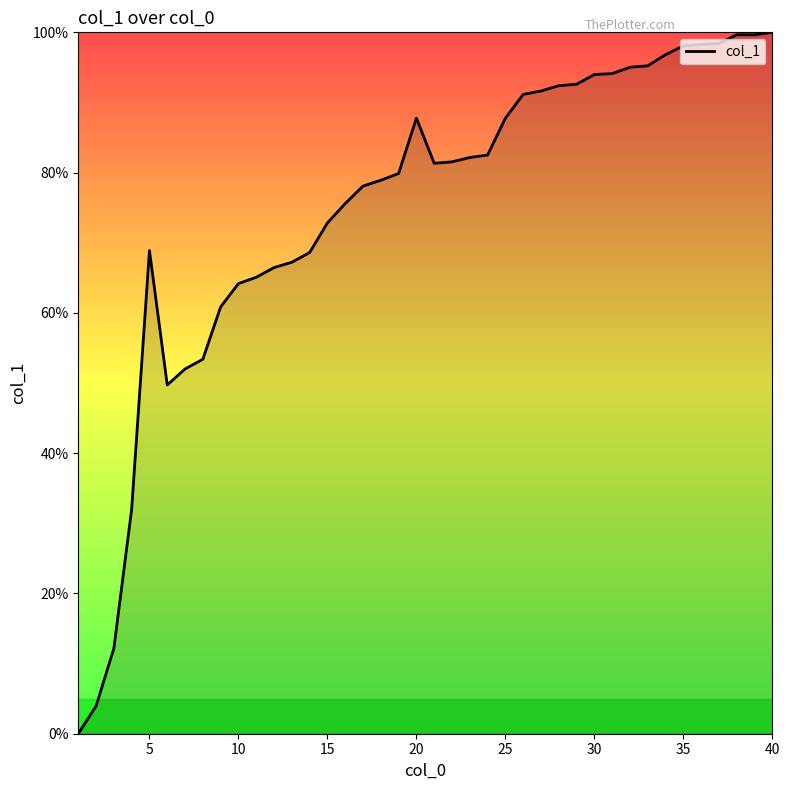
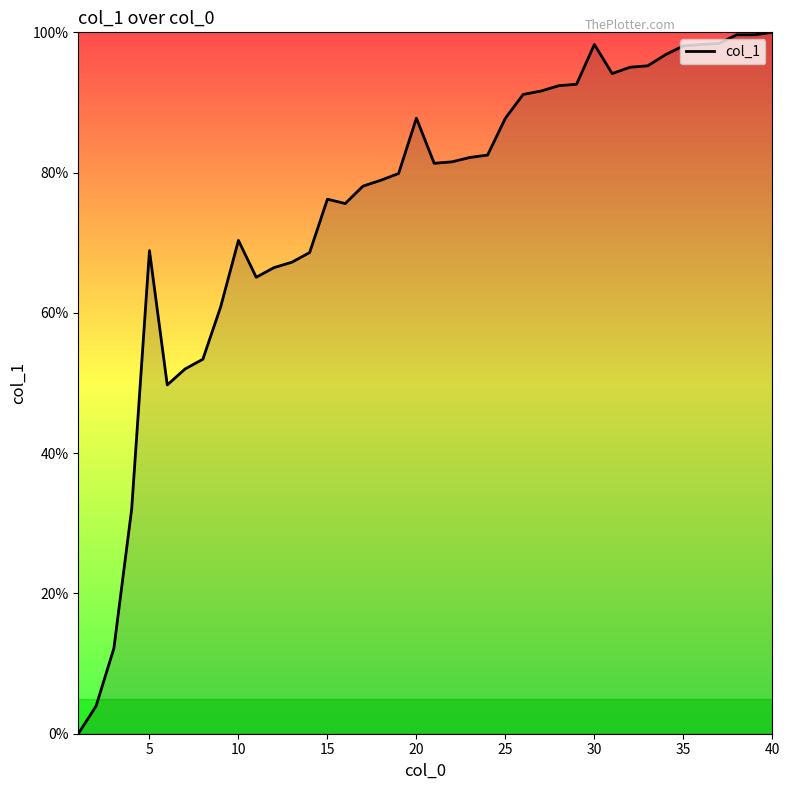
  {
    "5": "69%",
-   "10": "64%",
-   "15": "73%",
+   "10": "70%",
+   "15": "76%",
    "20": "88%",
    "25": "88%",
-   "30": "94%",
+   "30": "98%",
    "40": "100%"
  }
